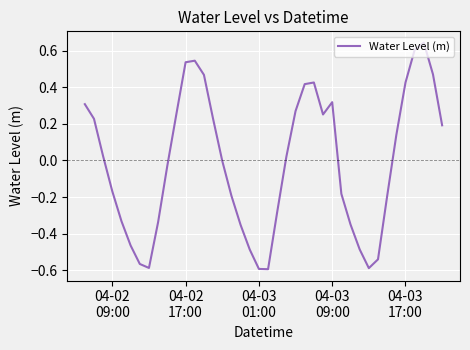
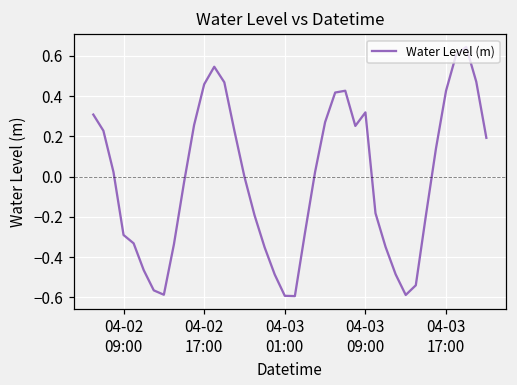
  {
-   "04-02 09:00": -0.17,
-   "04-02 17:00": 0.54,
+   "04-02 09:00": -0.29,
+   "04-02 17:00": 0.46,
    "04-03 01:00": -0.59,
    "04-03 09:00": 0.32,
    "04-03 17:00": 0.43
  }
